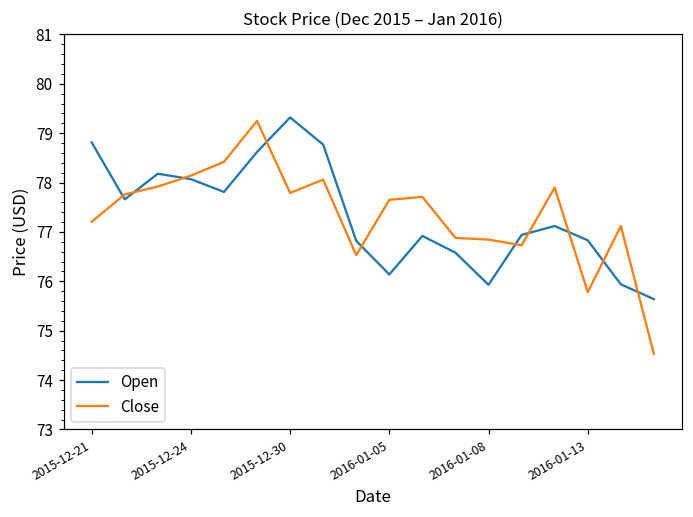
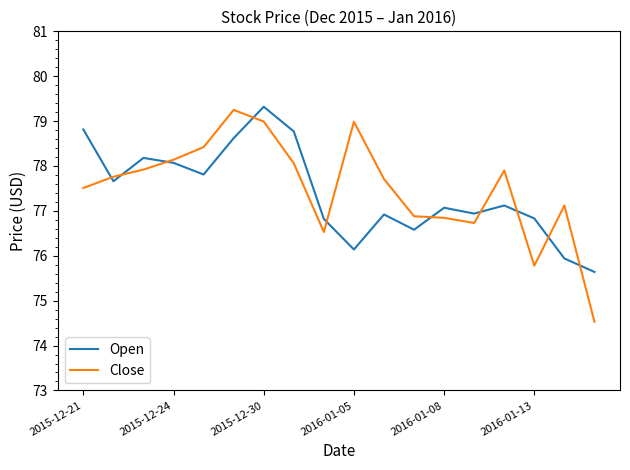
  {
    "Open": {
      "2015-12-21": 78.8,
      "2015-12-24": 78.1,
      "2015-12-30": 79.3,
      "2016-01-05": 76.1,
-     "2016-01-08": 75.9,
+     "2016-01-08": 77.1,
      "2016-01-13": 76.8
    },
    "Close": {
-     "2015-12-21": 77.2,
+     "2015-12-21": 77.5,
      "2015-12-24": 78.1,
-     "2015-12-30": 77.8,
-     "2016-01-05": 77.7,
+     "2015-12-30": 79.0,
+     "2016-01-05": 79.0,
      "2016-01-08": 76.8,
      "2016-01-13": 75.8
    }
  }
